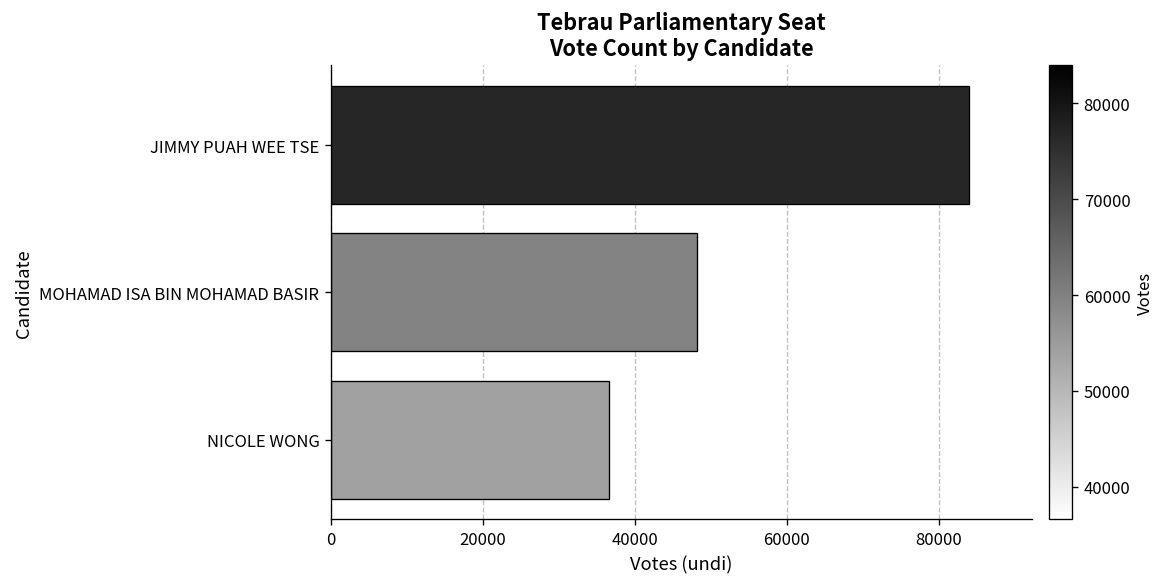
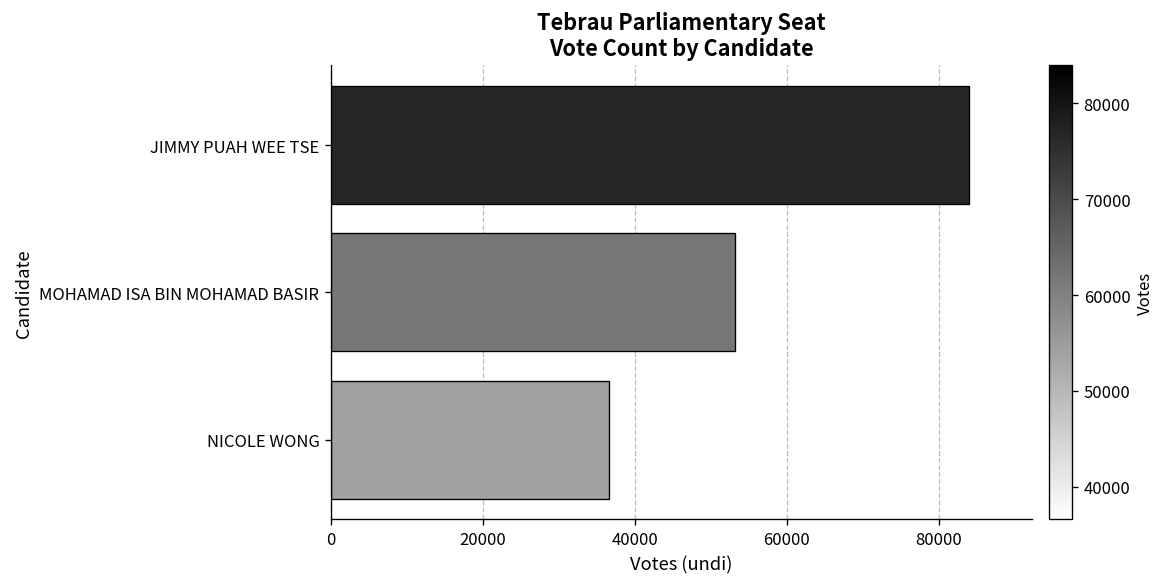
  {
    "JIMMY PUAH WEE TSE": 84000,
-   "MOHAMAD ISA BIN MOHAMAD BASIR": 48000,
+   "MOHAMAD ISA BIN MOHAMAD BASIR": 53000,
    "NICOLE WONG": 37000
  }
